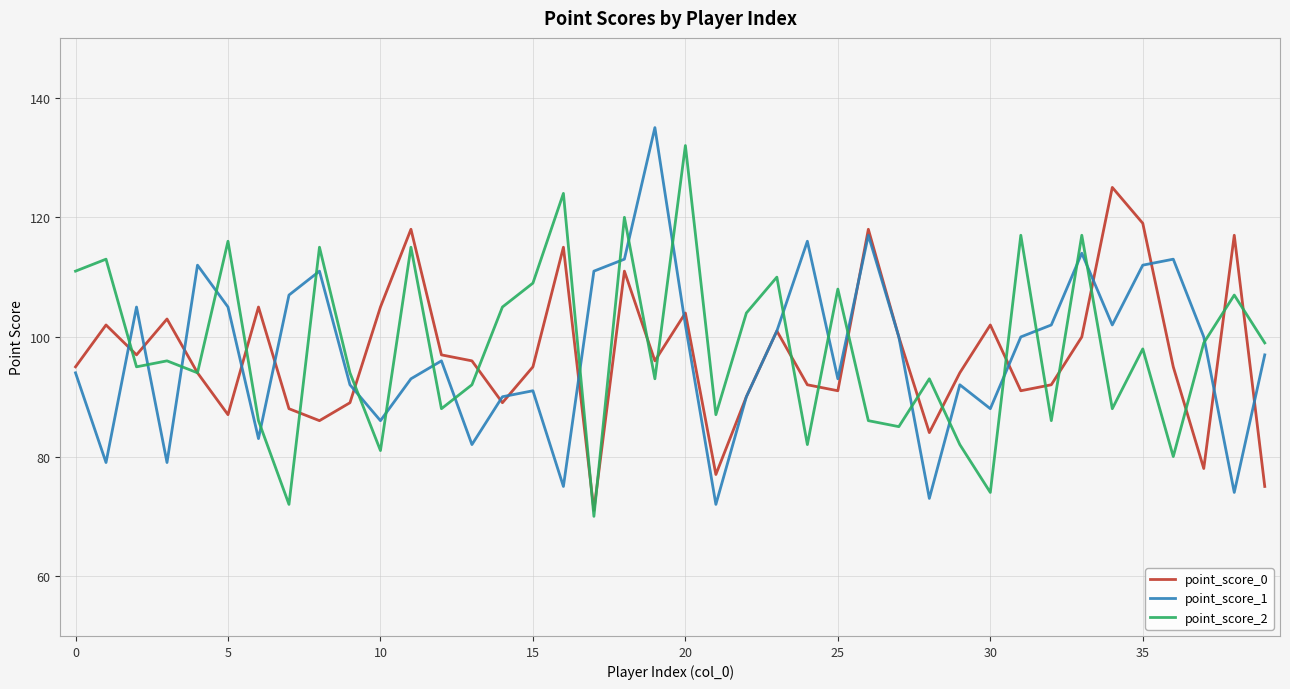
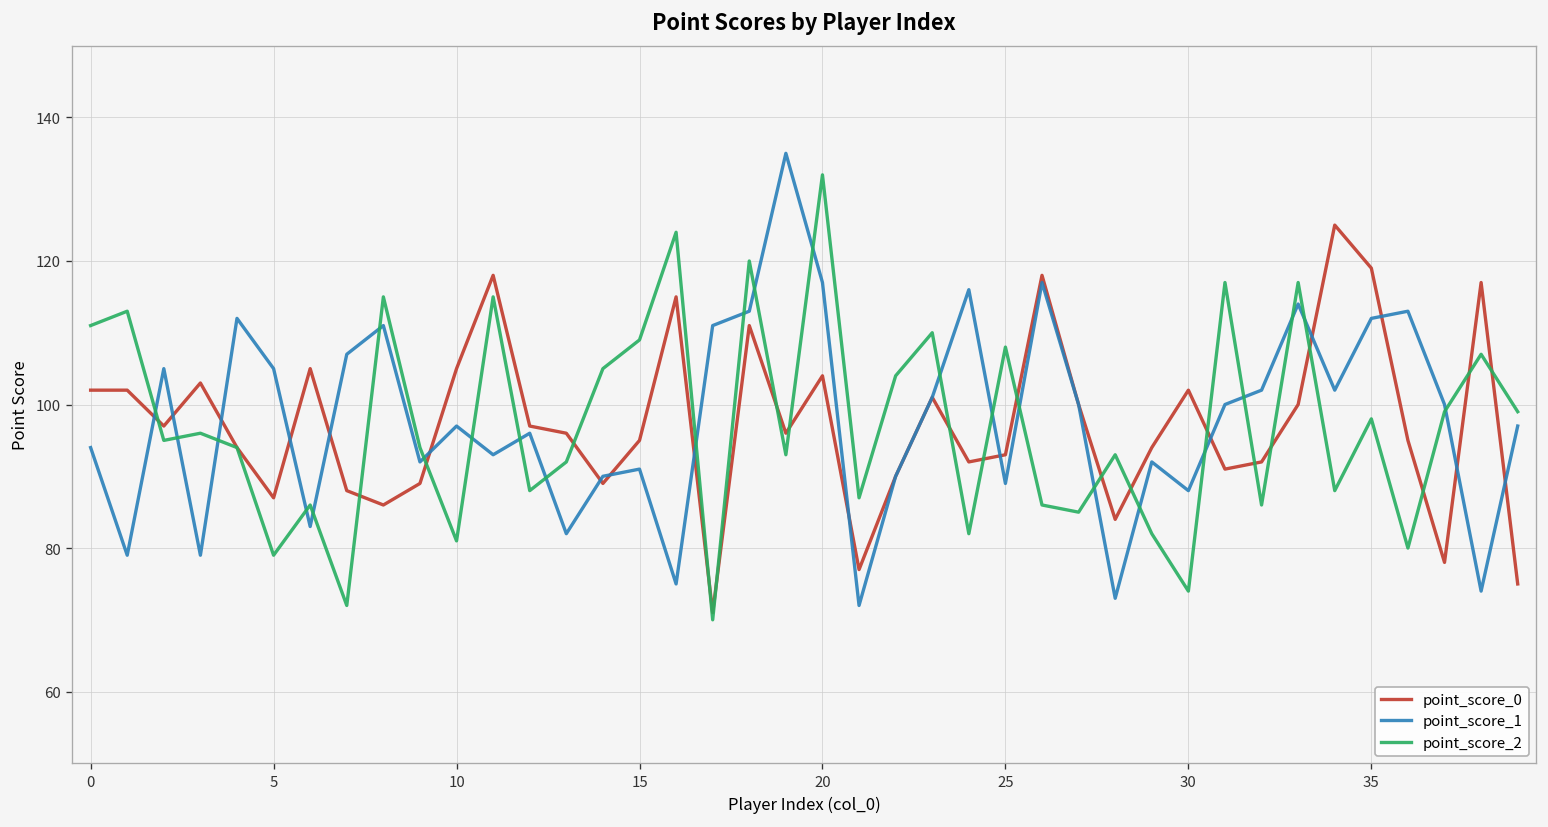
  {
    "point_score_0": {
-     "0": 95,
+     "0": 102,
      "5": 87,
      "10": 105,
      "15": 95,
      "20": 104,
-     "25": 91,
+     "25": 93,
      "30": 102,
      "35": 119
    },
    "point_score_1": {
      "0": 94,
      "5": 105,
-     "10": 86,
+     "10": 97,
      "15": 91,
-     "20": 102,
-     "25": 93,
+     "20": 117,
+     "25": 89,
      "30": 88,
      "35": 112
    },
    "point_score_2": {
      "0": 111,
-     "5": 116,
+     "5": 79,
      "10": 81,
      "15": 109,
      "20": 132,
      "25": 108,
      "30": 74,
      "35": 98
    }
  }
